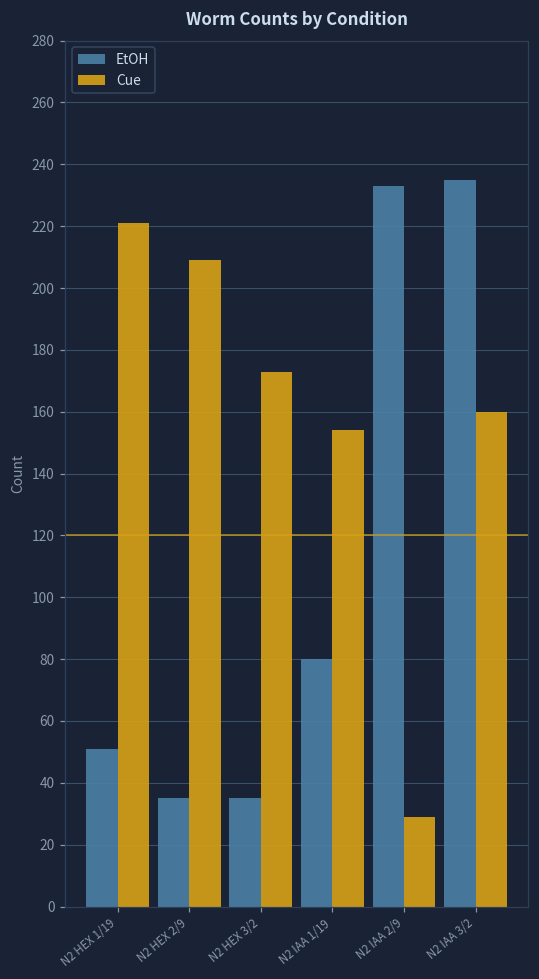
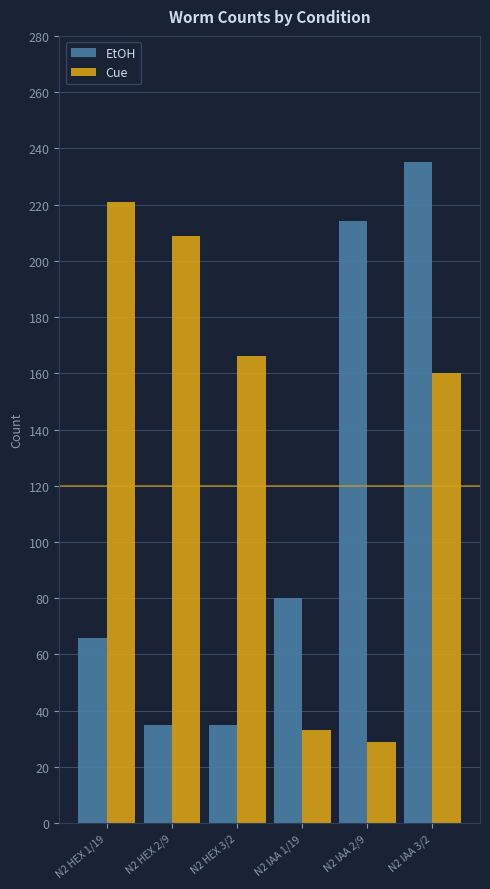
  {
    "EtOH": {
-     "N2 HEX 1/19": 51,
+     "N2 HEX 1/19": 66,
      "N2 HEX 2/9": 35,
      "N2 HEX 3/2": 35,
      "N2 IAA 1/19": 80,
-     "N2 IAA 2/9": 233,
+     "N2 IAA 2/9": 214,
      "N2 IAA 3/2": 235
    },
    "Cue": {
      "N2 HEX 1/19": 221,
      "N2 HEX 2/9": 209,
-     "N2 HEX 3/2": 173,
-     "N2 IAA 1/19": 154,
+     "N2 HEX 3/2": 166,
+     "N2 IAA 1/19": 33,
      "N2 IAA 2/9": 29,
      "N2 IAA 3/2": 160
    }
  }
